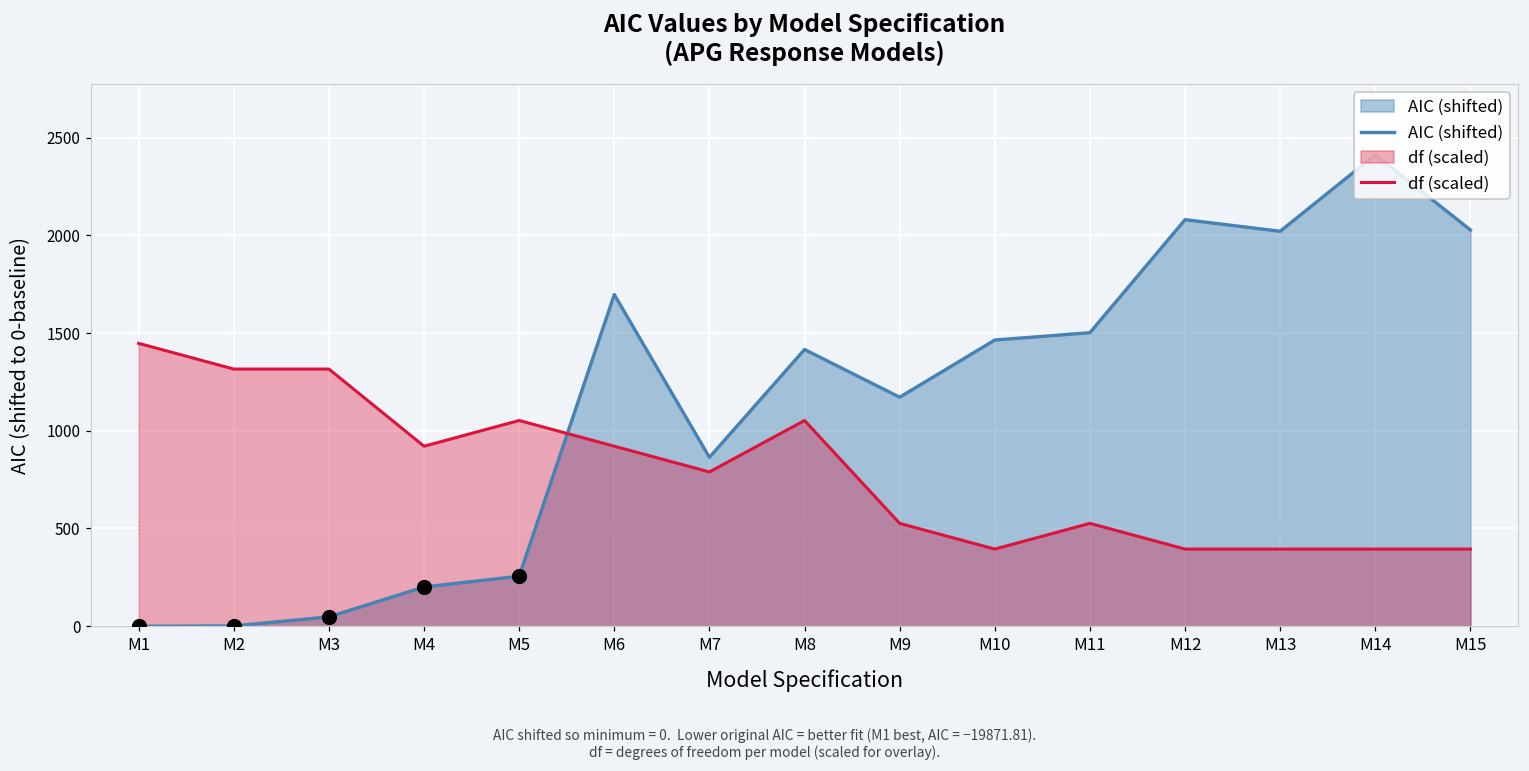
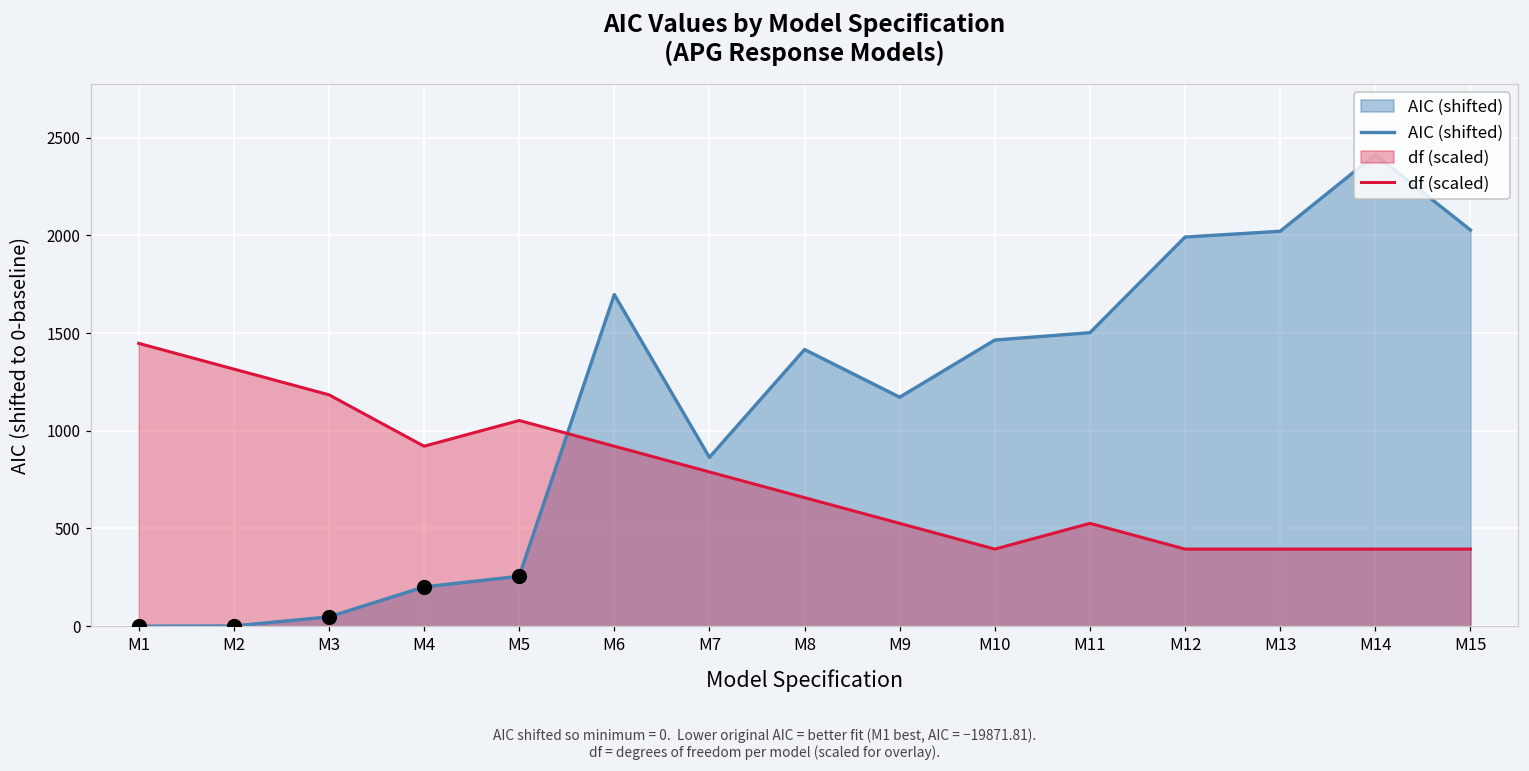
  {
    "AIC (shifted)": {
      "M6": 1700,
      "M7": 860,
      "M8": 1420,
      "M9": 1170,
      "M10": 1460,
      "M11": 1500,
-     "M12": 2080,
+     "M12": 1990,
      "M13": 2020,
      "M15": 2030
    },
    "df (scaled)": {
      "M1": 1450,
      "M2": 1320,
-     "M3": 1320,
+     "M3": 1180,
      "M4": 920,
      "M5": 1050,
      "M6": 920,
      "M7": 790,
-     "M8": 1050,
+     "M8": 660,
      "M9": 530,
      "M10": 390,
      "M11": 530,
      "M12": 390,
      "M13": 390,
      "M14": 390,
      "M15": 390
    }
  }
